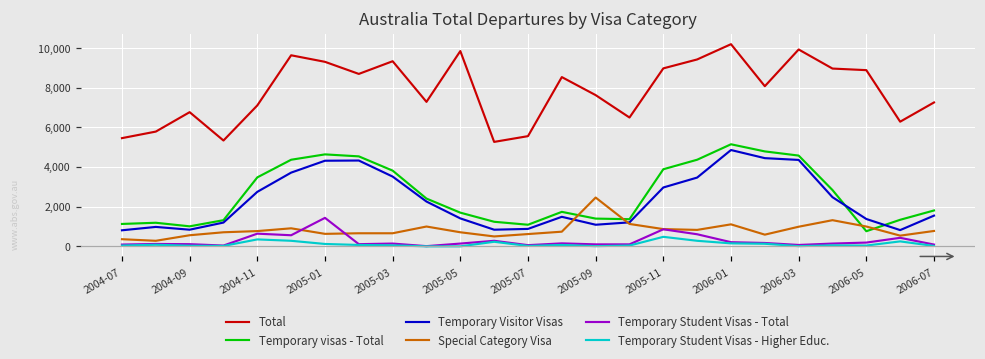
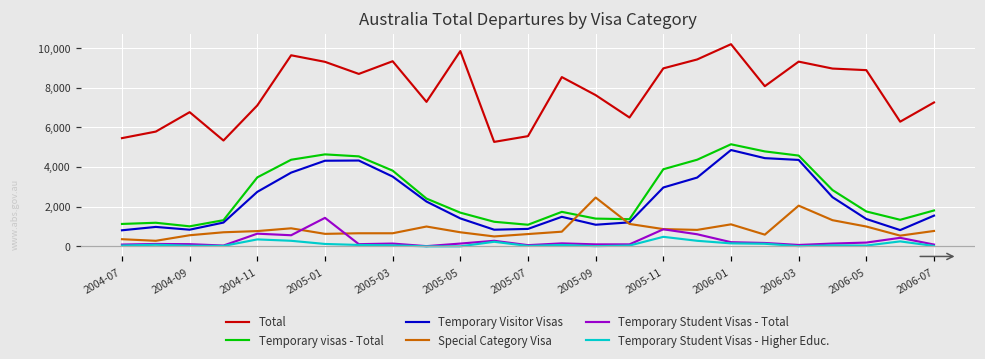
  {
    "Total": {
      "2004-07": "5,500",
      "2004-09": "6,800",
      "2004-11": "7,100",
      "2005-01": "9,300",
      "2005-03": "9,300",
      "2005-05": "9,900",
      "2005-07": "5,600",
      "2005-09": "7,600",
      "2005-11": "9,000",
      "2006-01": "10,200",
-     "2006-03": "9,900",
+     "2006-03": "9,300",
      "2006-05": "8,900",
      "2006-07": "7,300"
    },
    "Temporary visas - Total": {
      "2004-07": "1,100",
      "2004-09": "1,000",
      "2004-11": "3,500",
      "2005-01": "4,600",
      "2005-03": "3,800",
      "2005-05": "1,700",
      "2005-07": "1,100",
      "2005-09": "1,400",
      "2005-11": "3,900",
      "2006-01": "5,200",
      "2006-03": "4,600",
-     "2006-05": "800",
+     "2006-05": "1,800",
      "2006-07": "1,800"
    },
    "Temporary Visitor Visas": {
      "2004-07": "800",
      "2004-09": "800",
      "2004-11": "2,800",
      "2005-01": "4,300",
      "2005-03": "3,500",
      "2005-05": "1,400",
      "2005-07": "900",
      "2005-09": "1,100",
      "2005-11": "3,000",
      "2006-01": "4,900",
      "2006-03": "4,400",
      "2006-05": "1,400",
      "2006-07": "1,600"
    },
    "Special Category Visa": {
      "2004-07": "400",
      "2004-09": "600",
      "2005-01": "600",
      "2005-03": "700",
      "2005-05": "700",
      "2005-07": "600",
      "2005-09": "2,500",
      "2006-01": "1,100",
-     "2006-03": "1,000",
+     "2006-03": "2,100",
      "2006-05": "1,000",
      "2006-07": "800"
    },
    "Temporary Student Visas - Total": {
      "2005-01": "1,400",
      "2006-05": "200"
    },
    "Temporary Student Visas - Higher Educ.": {
      "2004-11": "400",
      "2005-01": "100",
      "2005-11": "500",
      "2006-05": "0"
    }
  }
